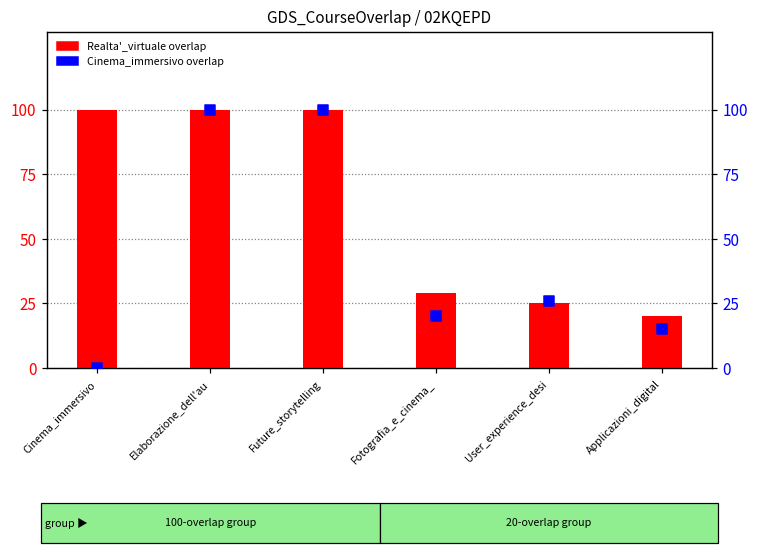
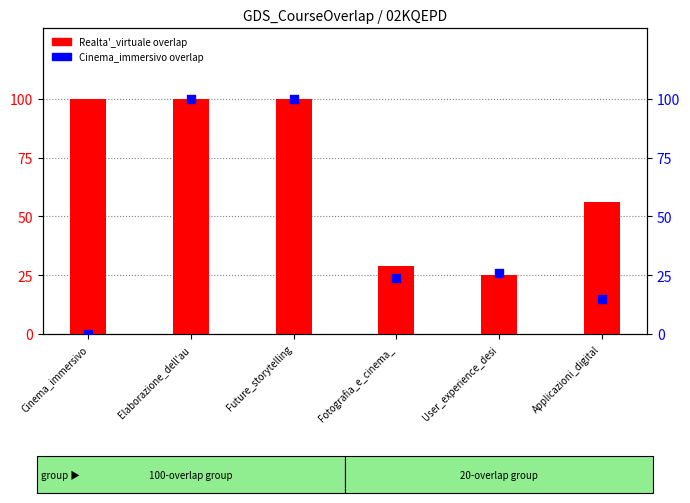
  {
    "Realta'_virtuale overlap": {
      "Cinema_immersivo": 100,
      "Elaborazione_dell'au": 100,
      "Future_storytelling": 100,
      "Fotografia_e_cinema_": 29,
      "User_experience_desi": 25,
-     "Applicazioni_digital": 20
+     "Applicazioni_digital": 56
    },
    "Cinema_immersivo overlap": {
-     "Fotografia_e_cinema_": 20
+     "Fotografia_e_cinema_": 24
    }
  }
